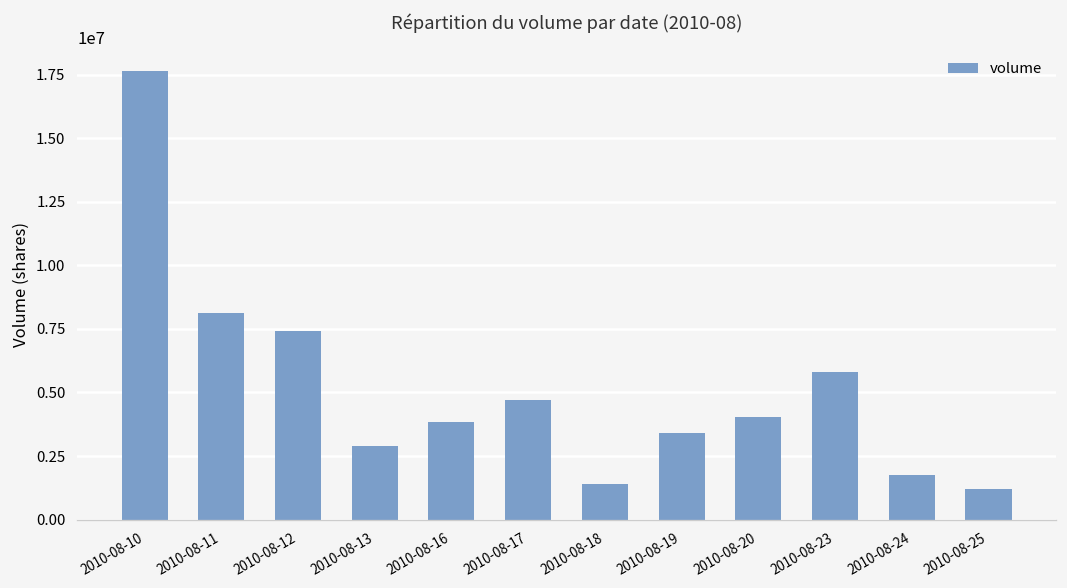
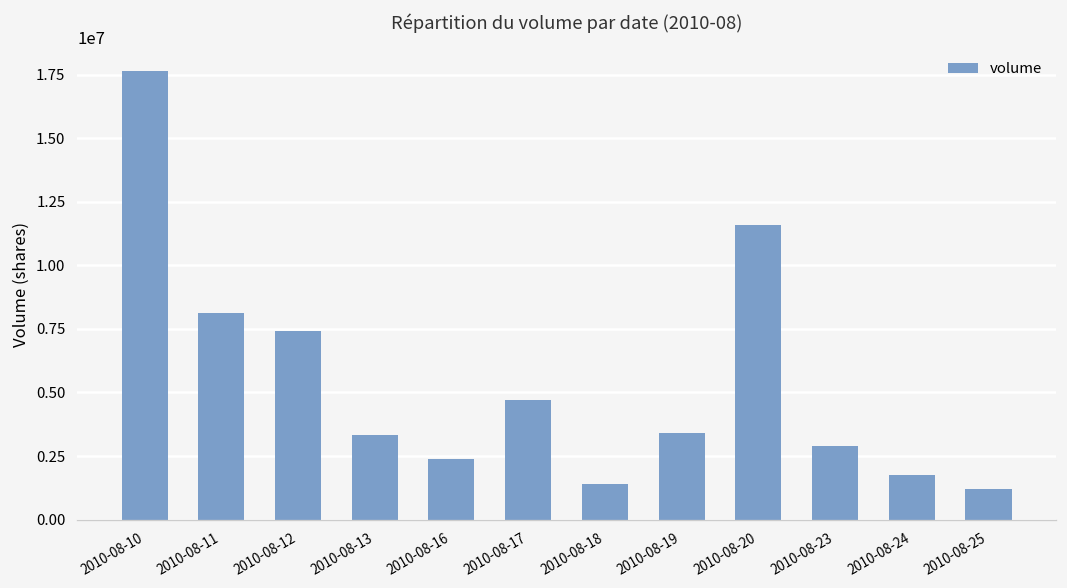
  {
    "2010-08-10": 17600000,
    "2010-08-11": 8100000,
    "2010-08-12": 7400000,
-   "2010-08-13": 2900000,
-   "2010-08-16": 3800000,
+   "2010-08-13": 3300000,
+   "2010-08-16": 2400000,
    "2010-08-17": 4700000,
    "2010-08-18": 1400000,
    "2010-08-19": 3400000,
-   "2010-08-20": 4000000,
-   "2010-08-23": 5800000,
+   "2010-08-20": 11600000,
+   "2010-08-23": 2900000,
    "2010-08-24": 1700000,
    "2010-08-25": 1200000
  }
